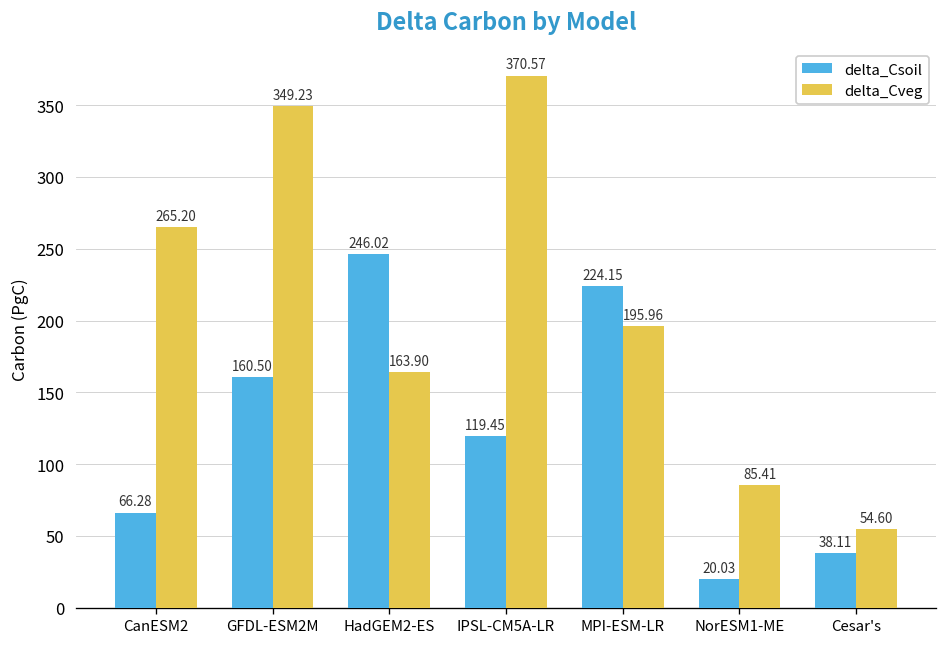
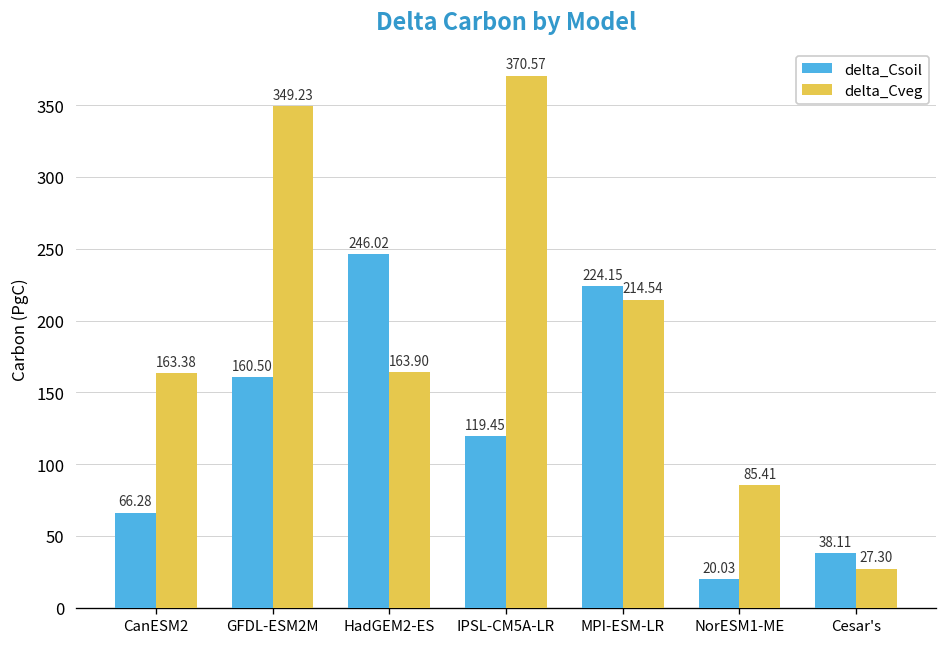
  {
    "delta_Csoil": {
      "CanESM2": 66.28,
      "GFDL-ESM2M": 160.50,
      "HadGEM2-ES": 246.02,
      "IPSL-CM5A-LR": 119.45,
      "MPI-ESM-LR": 224.15,
      "NorESM1-ME": 20.03,
      "Cesar's": 38.11
    },
    "delta_Cveg": {
-     "CanESM2": 265.20,
+     "CanESM2": 163.38,
      "GFDL-ESM2M": 349.23,
      "HadGEM2-ES": 163.90,
      "IPSL-CM5A-LR": 370.57,
-     "MPI-ESM-LR": 195.96,
+     "MPI-ESM-LR": 214.54,
      "NorESM1-ME": 85.41,
-     "Cesar's": 54.60
+     "Cesar's": 27.30
    }
  }
